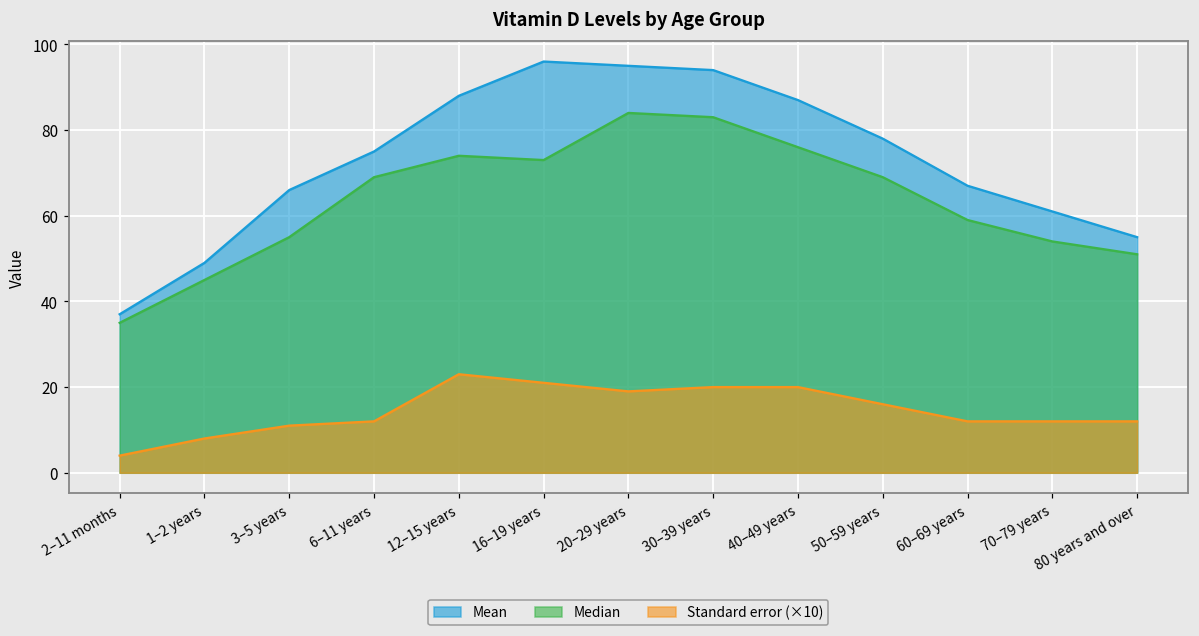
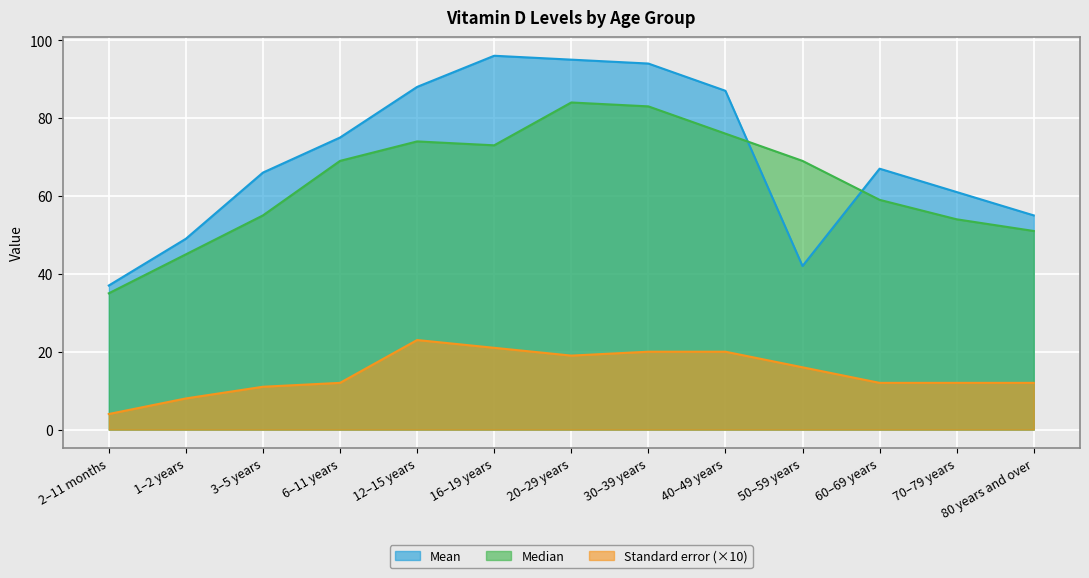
  {
    "Mean": {
      "2–11 months": 37,
      "1–2 years": 49,
      "3–5 years": 66,
      "6–11 years": 75,
      "12–15 years": 88,
      "16–19 years": 96,
      "20–29 years": 95,
      "30–39 years": 94,
      "40–49 years": 87,
-     "50–59 years": 78,
+     "50–59 years": 42,
      "60–69 years": 67,
      "70–79 years": 61,
      "80 years and over": 55
    },
    "Median": {
      "2–11 months": 35,
      "1–2 years": 45,
      "3–5 years": 55,
      "6–11 years": 69,
      "12–15 years": 74,
      "16–19 years": 73,
      "20–29 years": 84,
      "30–39 years": 83,
      "40–49 years": 76,
      "50–59 years": 69,
      "60–69 years": 59,
      "70–79 years": 54,
      "80 years and over": 51
    },
    "Standard error (×10)": {
      "2–11 months": 4,
      "1–2 years": 8,
      "3–5 years": 11,
      "6–11 years": 12,
      "12–15 years": 23,
      "16–19 years": 21,
      "20–29 years": 19,
      "30–39 years": 20,
      "40–49 years": 20,
      "50–59 years": 16,
      "60–69 years": 12,
      "70–79 years": 12,
      "80 years and over": 12
    }
  }
